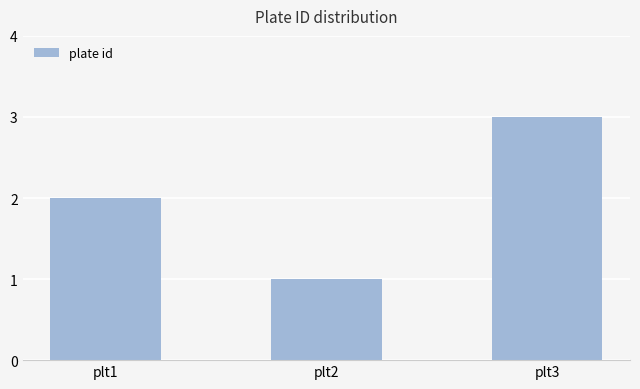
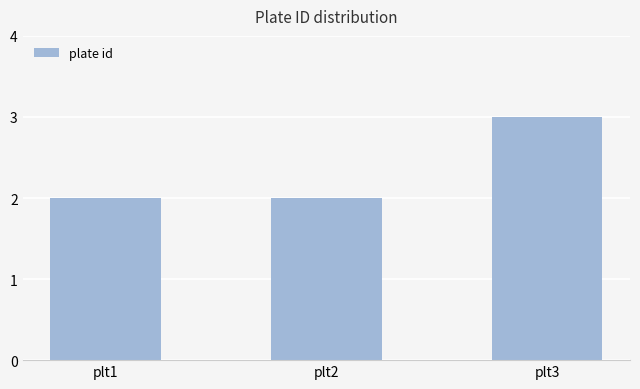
  {
    "plt1": 2,
-   "plt2": 1,
+   "plt2": 2,
    "plt3": 3
  }
